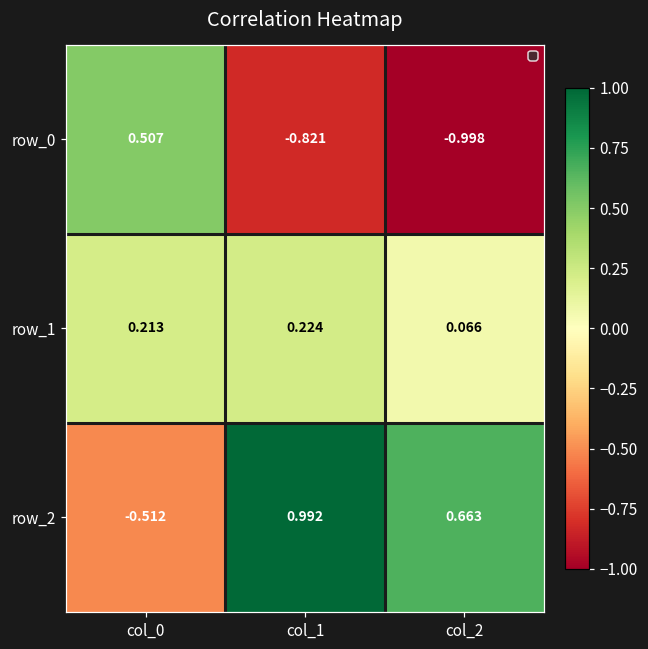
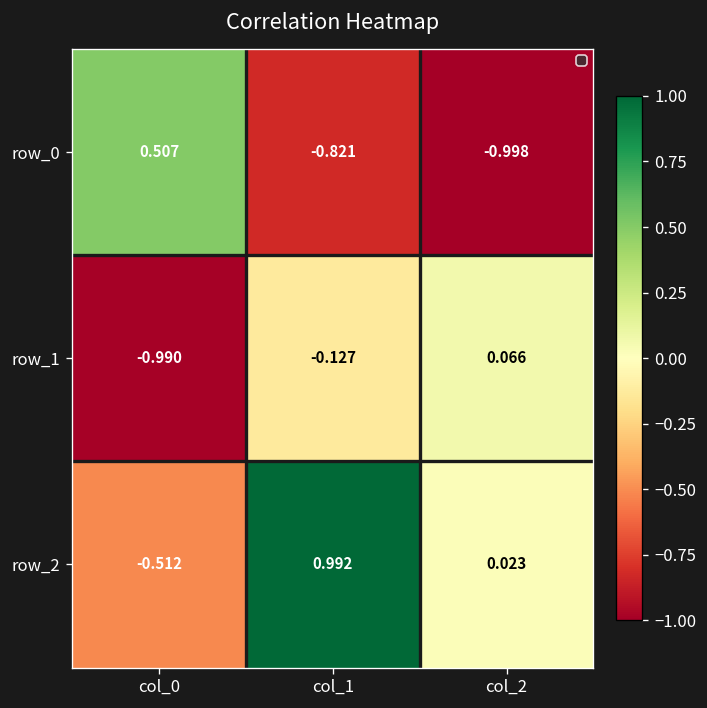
  {
    "row_0": {
      "col_0": 0.507,
      "col_1": -0.821,
      "col_2": -0.998
    },
    "row_1": {
-     "col_0": 0.213,
-     "col_1": 0.224,
+     "col_0": -0.990,
+     "col_1": -0.127,
      "col_2": 0.066
    },
    "row_2": {
      "col_0": -0.512,
      "col_1": 0.992,
-     "col_2": 0.663
+     "col_2": 0.023
    }
  }
